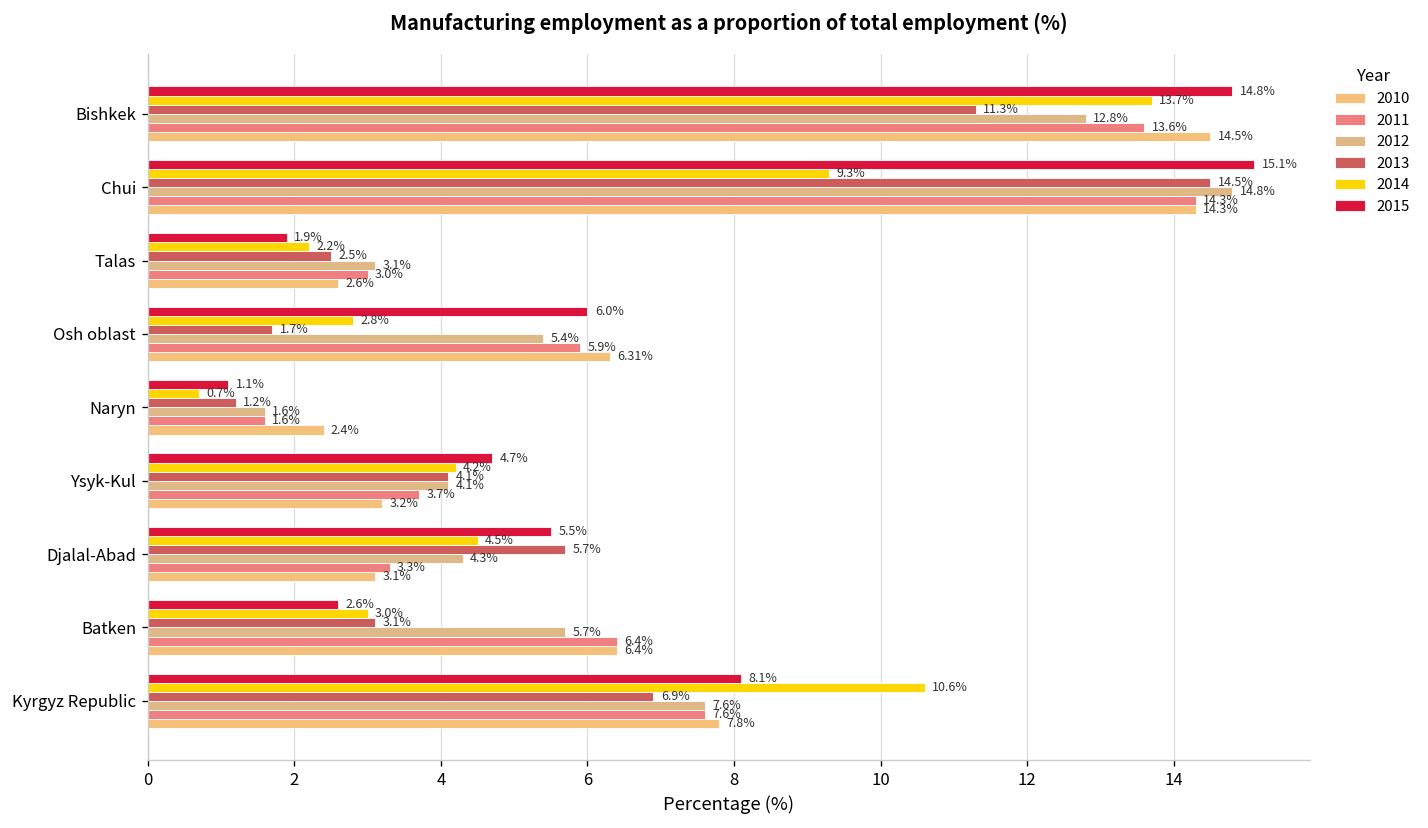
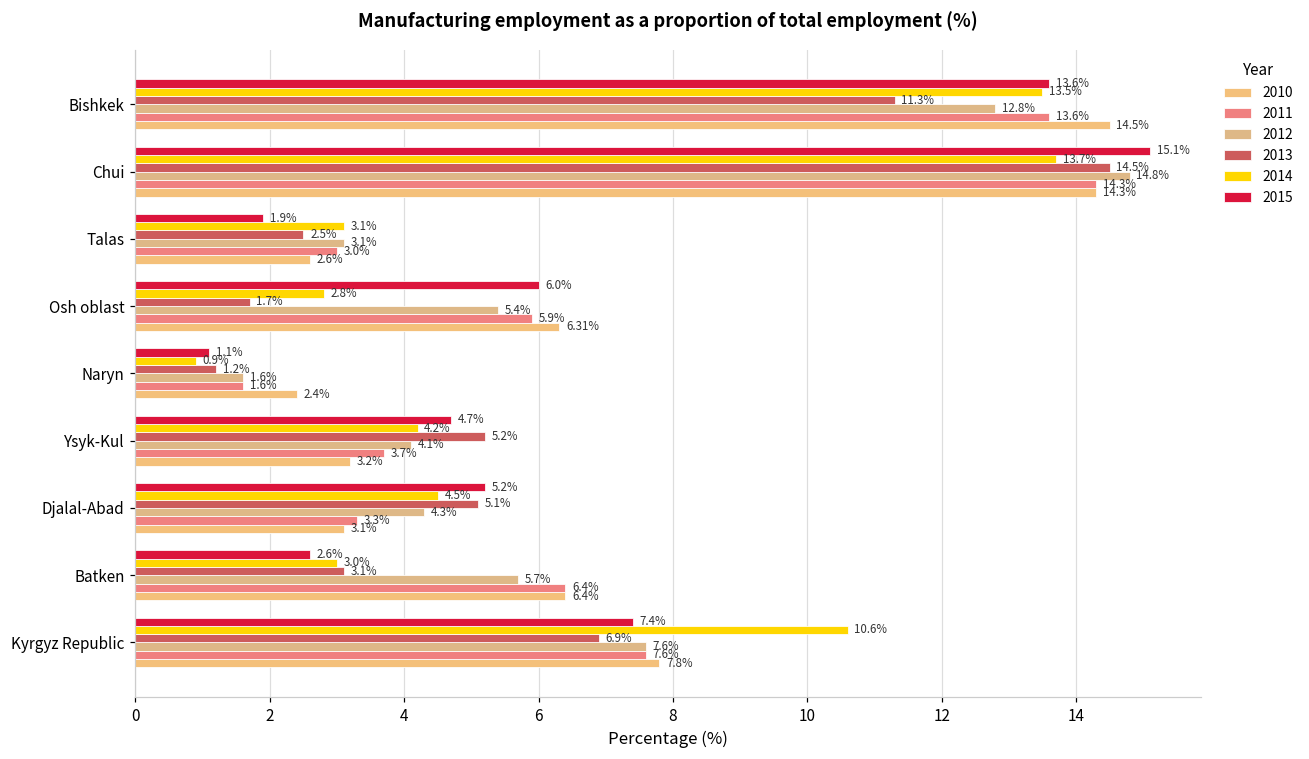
  {
    "2013": {
      "Bishkek": "11.3%",
      "Chui": "14.5%",
      "Talas": "2.5%",
      "Osh oblast": "1.7%",
      "Naryn": "1.2%",
-     "Ysyk-Kul": "4.1%",
-     "Djalal-Abad": "5.7%",
+     "Ysyk-Kul": "5.2%",
+     "Djalal-Abad": "5.1%",
      "Kyrgyz Republic": "6.9%"
    },
    "2014": {
-     "Bishkek": "13.7%",
-     "Chui": "9.3%",
-     "Talas": "2.2%",
+     "Bishkek": "13.5%",
+     "Chui": "13.7%",
+     "Talas": "3.1%",
      "Osh oblast": "2.8%",
-     "Naryn": "0.7%",
+     "Naryn": "0.9%",
      "Ysyk-Kul": "4.2%",
      "Djalal-Abad": "4.5%",
      "Kyrgyz Republic": "10.6%"
    },
    "2015": {
-     "Bishkek": "14.8%",
+     "Bishkek": "13.6%",
      "Chui": "15.1%",
      "Talas": "1.9%",
      "Osh oblast": "6.0%",
      "Naryn": "1.1%",
      "Ysyk-Kul": "4.7%",
-     "Djalal-Abad": "5.5%",
+     "Djalal-Abad": "5.2%",
      "Batken": "2.6%",
-     "Kyrgyz Republic": "8.1%"
+     "Kyrgyz Republic": "7.4%"
    }
  }
